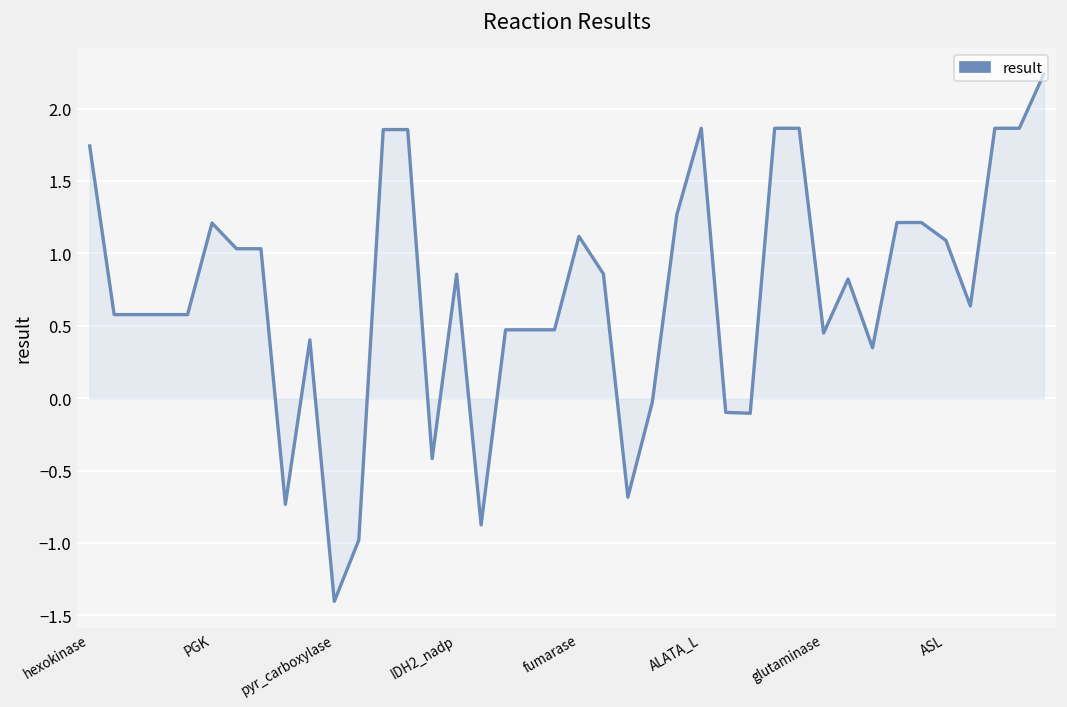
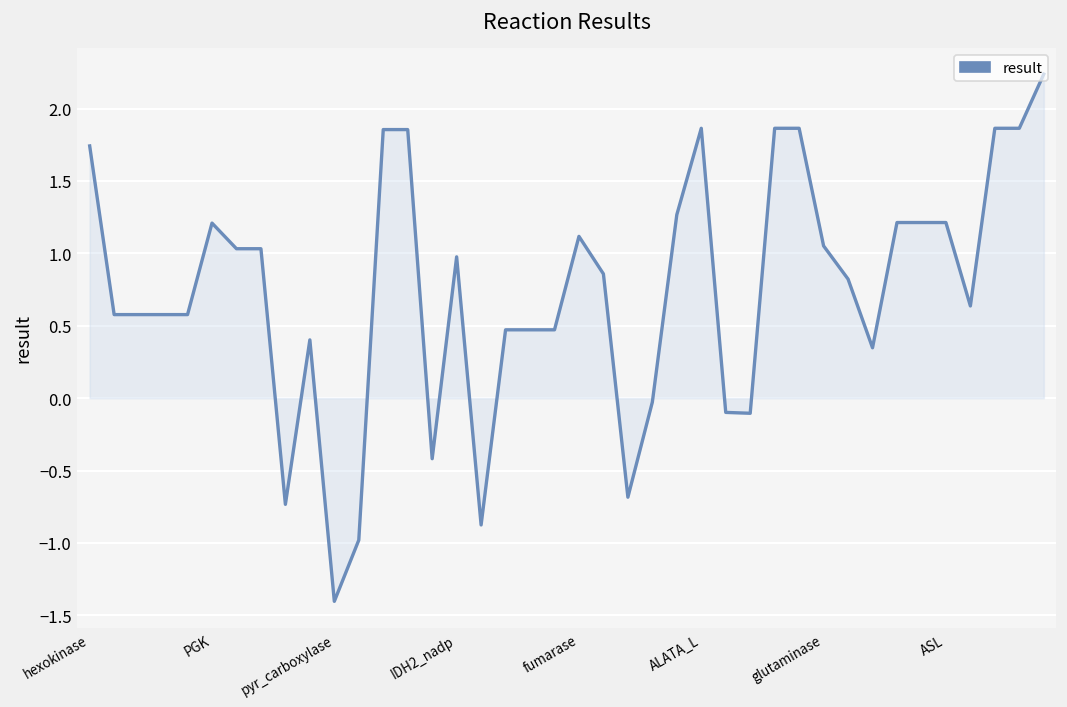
  {
    "result": {
      "pyr_carboxylase": -1.40,
-     "IDH2_nadp": 0.86,
-     "glutaminase": 0.45,
-     "ASL": 1.09
+     "IDH2_nadp": 0.98,
+     "glutaminase": 1.05,
+     "ASL": 1.21
    }
  }
